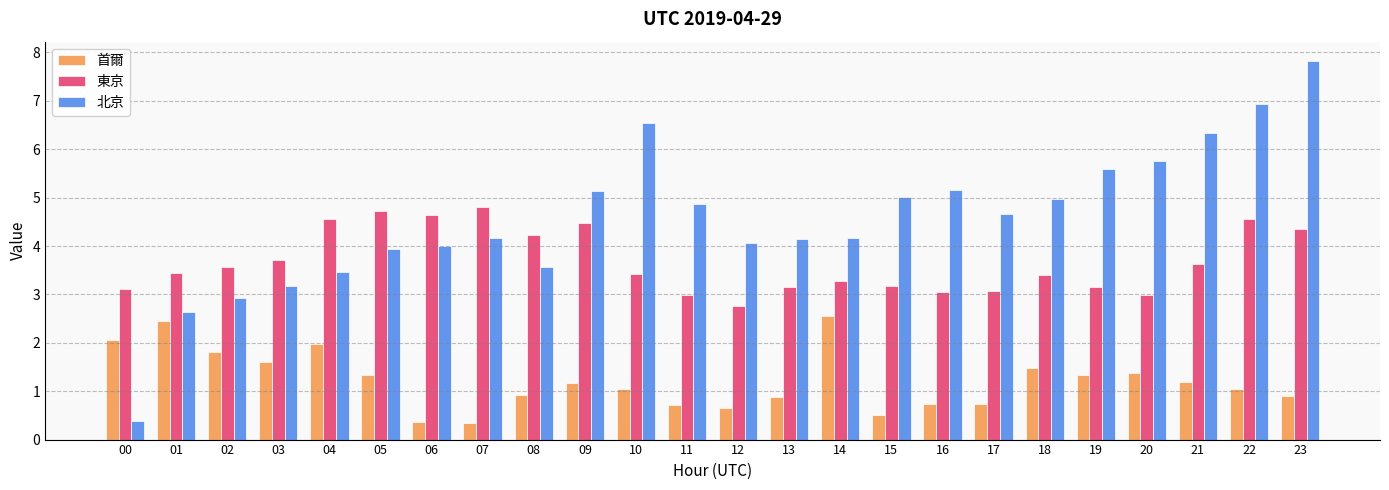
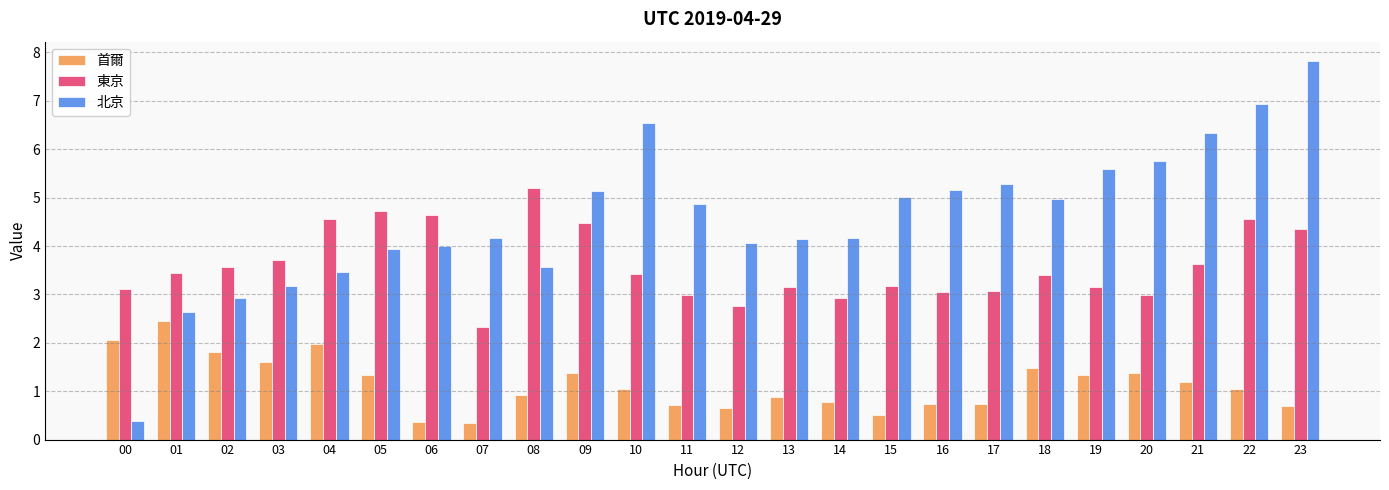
  {
    "首爾": {
      "00": 2.1,
      "01": 2.5,
      "02": 1.8,
      "03": 1.6,
      "04": 2.0,
      "05": 1.3,
      "06": 0.4,
      "07": 0.3,
      "08": 0.9,
-     "09": 1.2,
+     "09": 1.4,
      "10": 1.1,
      "11": 0.7,
      "12": 0.7,
      "13": 0.9,
-     "14": 2.6,
+     "14": 0.8,
      "15": 0.5,
      "16": 0.7,
      "17": 0.7,
      "18": 1.5,
      "19": 1.3,
      "20": 1.4,
      "21": 1.2,
      "22": 1.0,
-     "23": 0.9
+     "23": 0.7
    },
    "東京": {
      "00": 3.1,
      "01": 3.5,
      "02": 3.6,
      "03": 3.7,
      "04": 4.6,
      "05": 4.7,
      "06": 4.6,
-     "07": 4.8,
-     "08": 4.2,
+     "07": 2.3,
+     "08": 5.2,
      "09": 4.5,
      "10": 3.4,
      "11": 3.0,
      "12": 2.8,
      "13": 3.2,
-     "14": 3.3,
+     "14": 2.9,
      "15": 3.2,
      "16": 3.0,
      "17": 3.1,
      "18": 3.4,
      "19": 3.1,
      "20": 3.0,
      "21": 3.6,
      "22": 4.6,
      "23": 4.4
    },
    "北京": {
      "00": 0.4,
      "01": 2.6,
      "02": 2.9,
      "03": 3.2,
      "04": 3.5,
      "05": 3.9,
      "06": 4.0,
      "07": 4.2,
      "08": 3.6,
      "09": 5.1,
      "10": 6.5,
      "11": 4.9,
      "12": 4.1,
      "13": 4.1,
      "14": 4.2,
      "15": 5.0,
      "16": 5.2,
-     "17": 4.7,
+     "17": 5.3,
      "18": 5.0,
      "19": 5.6,
      "20": 5.8,
      "21": 6.3,
      "22": 6.9,
      "23": 7.8
    }
  }
